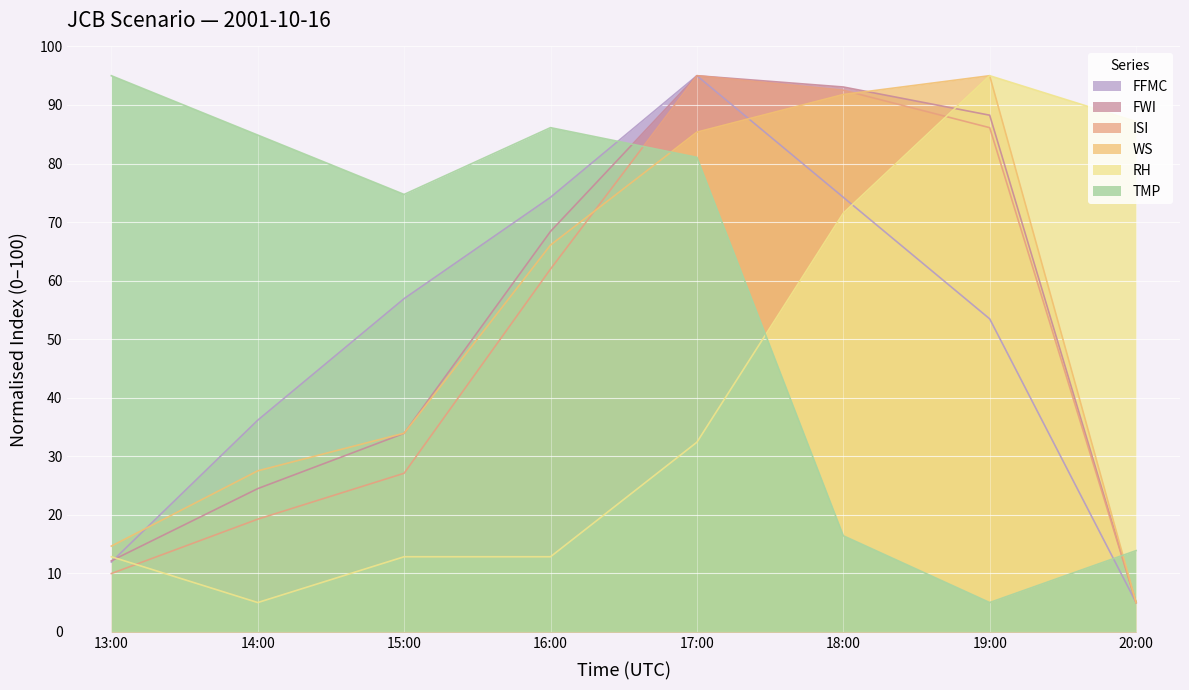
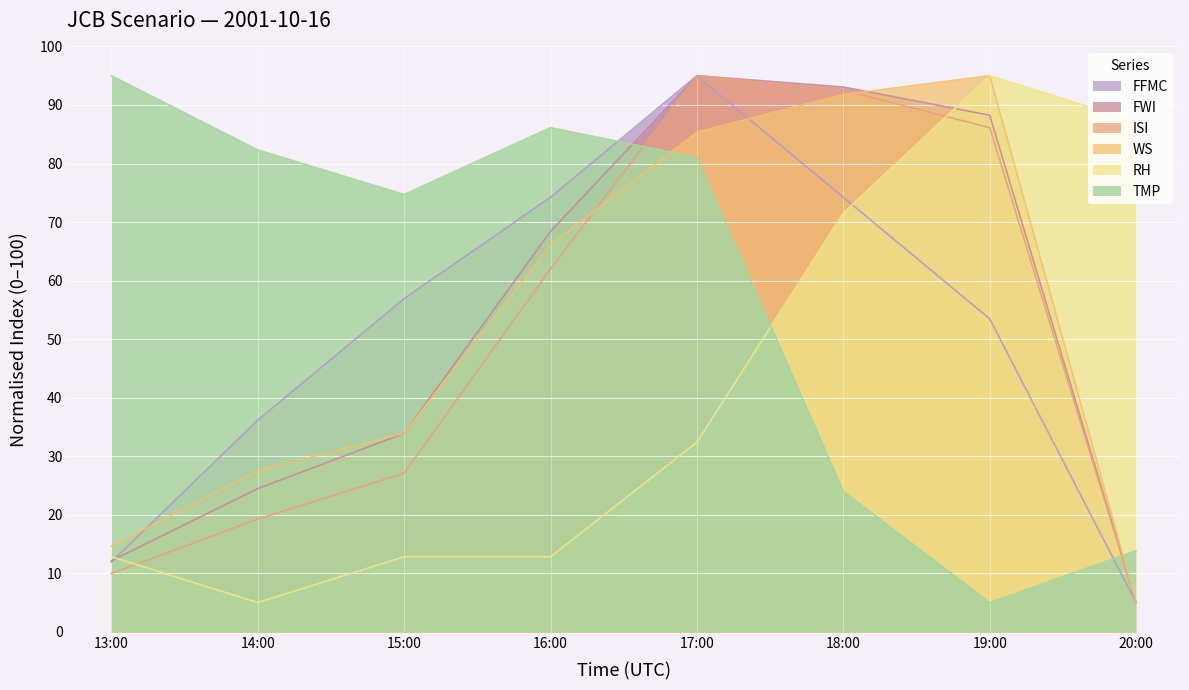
  {
    "TMP": {
      "13:00": 95,
-     "14:00": 85,
+     "14:00": 82,
      "15:00": 75,
      "16:00": 86,
      "17:00": 81,
-     "18:00": 16,
+     "18:00": 24,
      "19:00": 5,
      "20:00": 14
    }
  }
